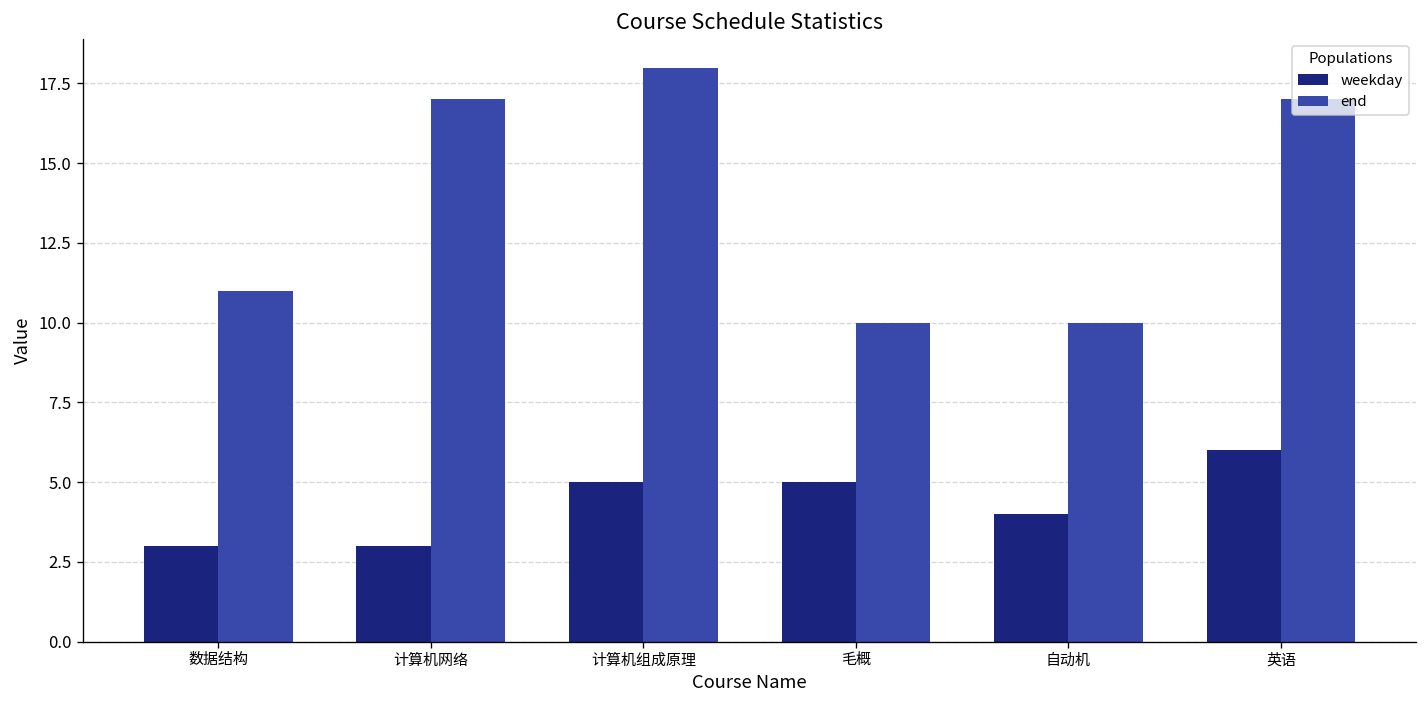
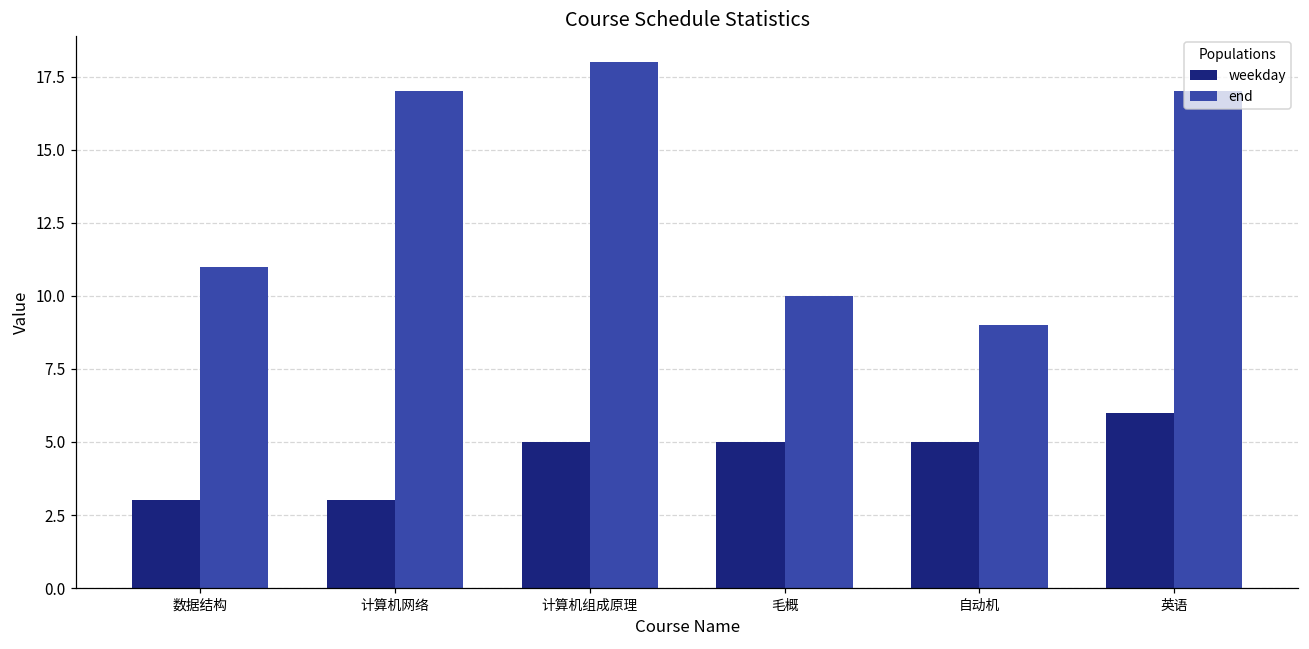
  {
    "weekday": {
      "数据结构": 3,
      "计算机网络": 3,
      "计算机组成原理": 5,
      "毛概": 5,
-     "自动机": 4,
+     "自动机": 5,
      "英语": 6
    },
    "end": {
      "数据结构": 11,
      "计算机网络": 17,
      "计算机组成原理": 18,
      "毛概": 10,
-     "自动机": 10
+     "自动机": 9
    }
  }
